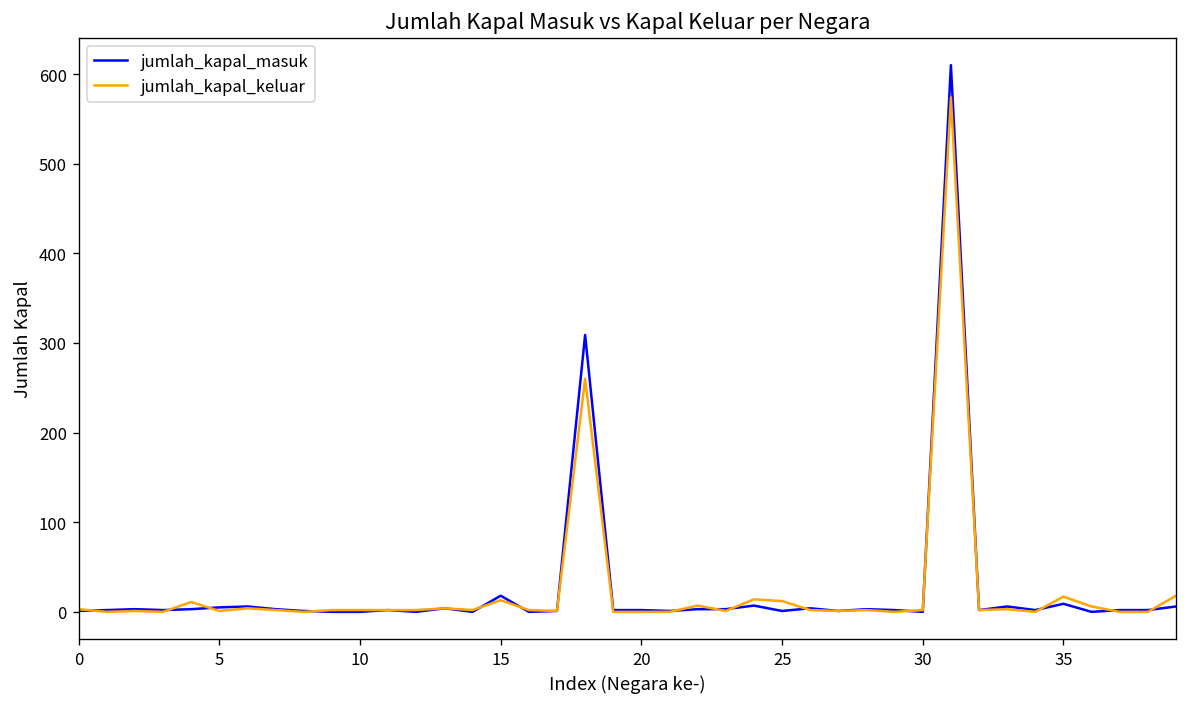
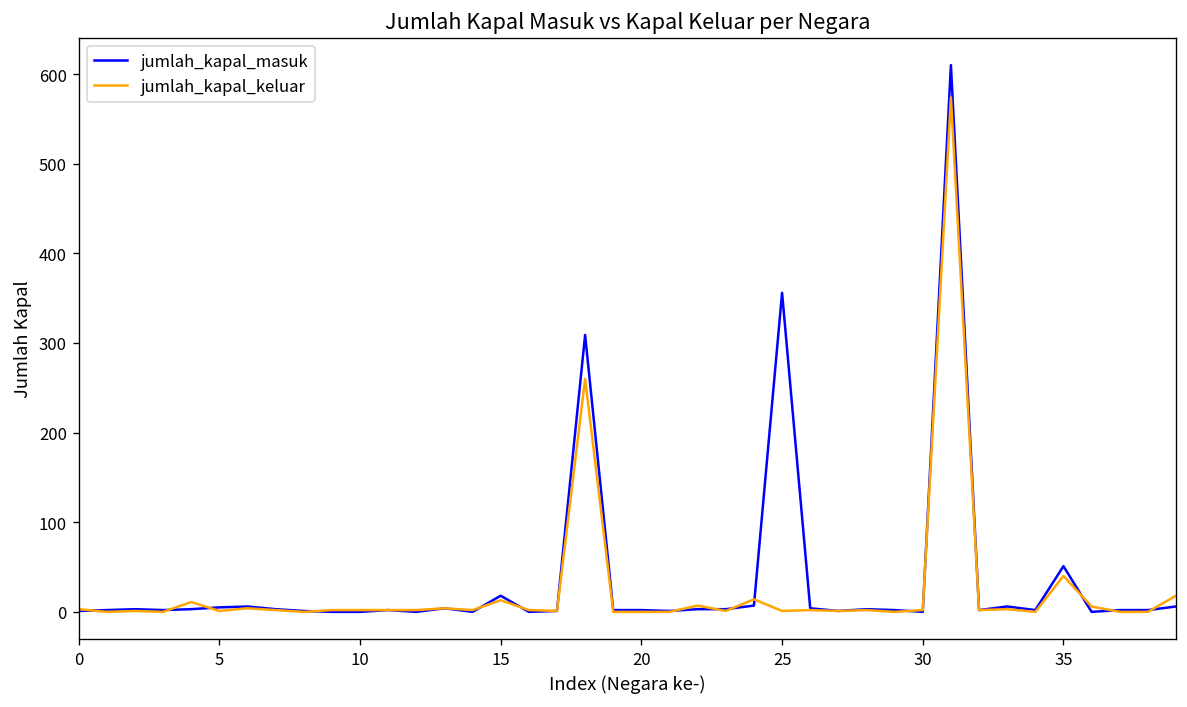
  {
    "jumlah_kapal_masuk": {
      "5": 10,
      "15": 20,
-     "25": 0,
-     "35": 10
+     "25": 360,
+     "35": 50
    },
    "jumlah_kapal_keluar": {
      "5": 0,
      "15": 10,
-     "25": 10,
-     "35": 20
+     "25": 0,
+     "35": 40
    }
  }
